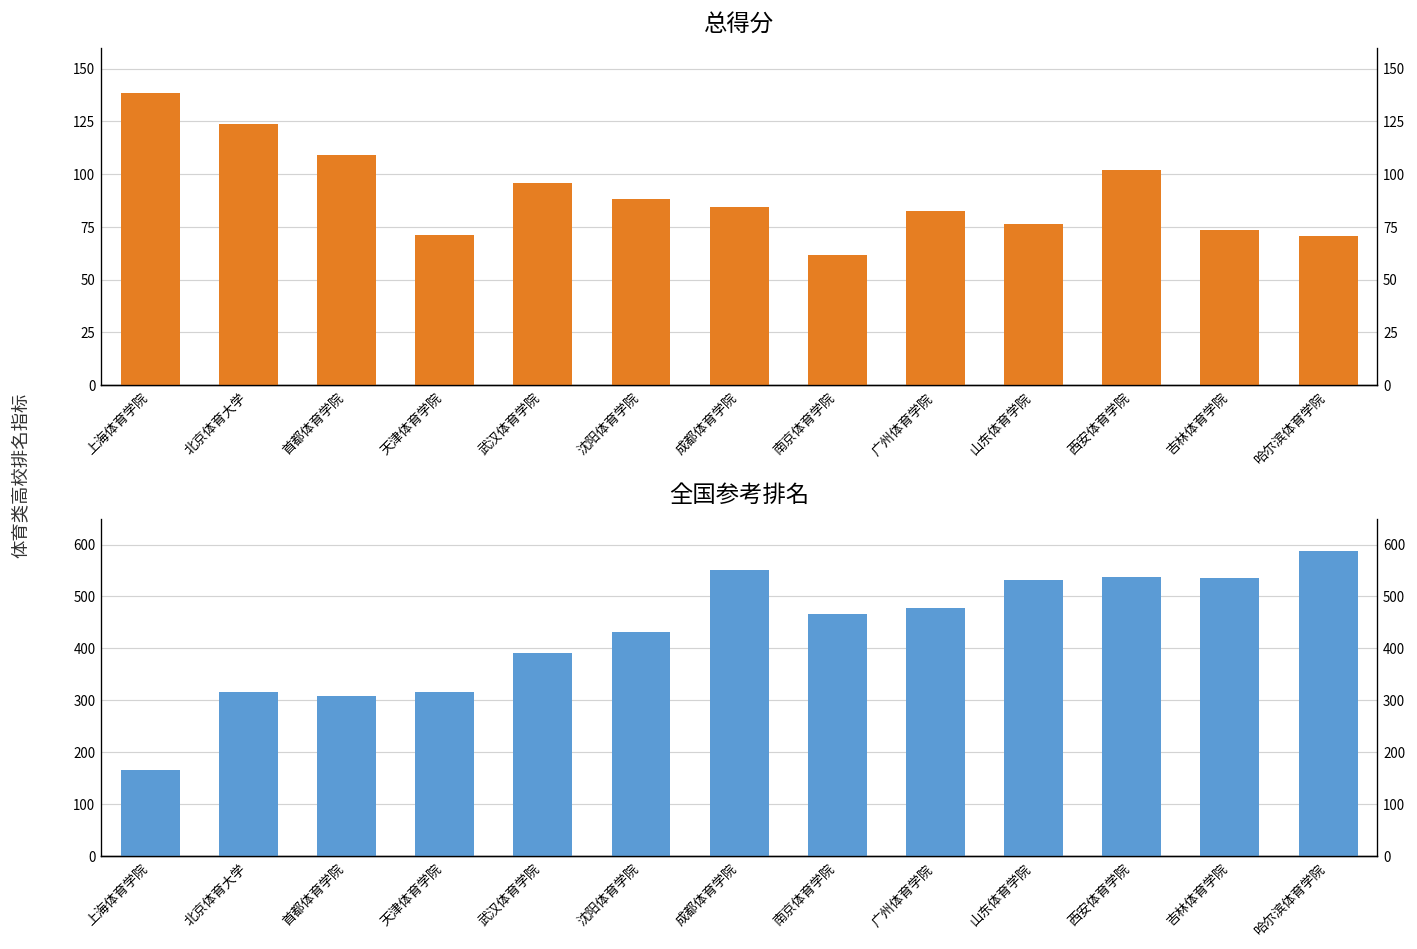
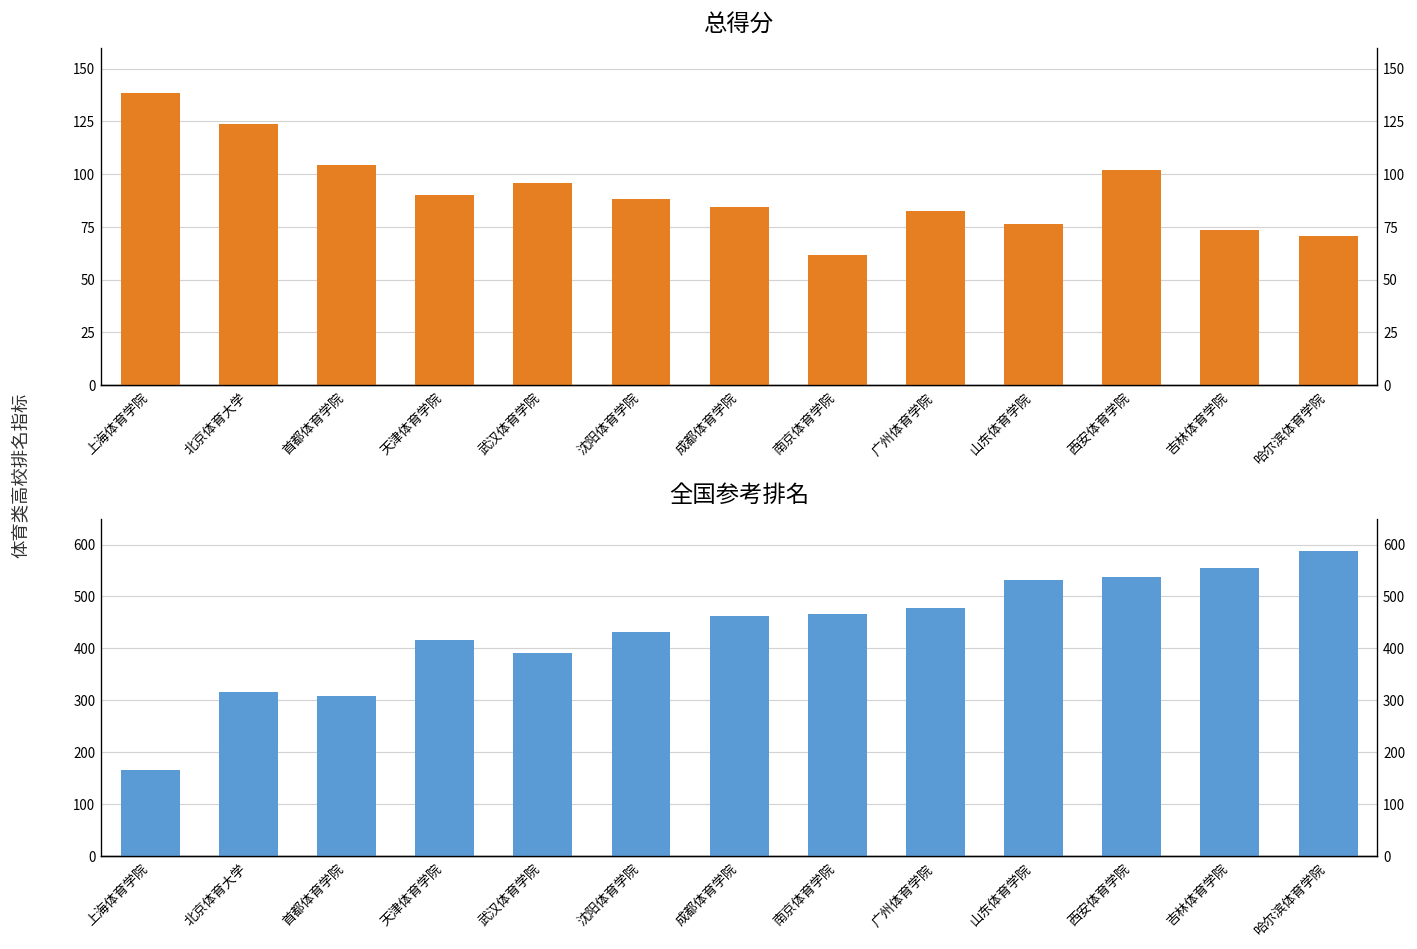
  {
    "总得分": {
      "上海体育学院": 139,
      "北京体育大学": 124,
-     "首都体育学院": 109,
-     "天津体育学院": 71,
+     "首都体育学院": 104,
+     "天津体育学院": 90,
      "武汉体育学院": 96,
      "沈阳体育学院": 88,
      "成都体育学院": 84,
      "南京体育学院": 61,
      "广州体育学院": 82,
      "山东体育学院": 77,
      "西安体育学院": 102,
      "吉林体育学院": 74,
      "哈尔滨体育学院": 71
    },
    "全国参考排名": {
      "上海体育学院": 170,
      "北京体育大学": 320,
      "首都体育学院": 310,
-     "天津体育学院": 320,
+     "天津体育学院": 420,
      "武汉体育学院": 390,
      "沈阳体育学院": 430,
-     "成都体育学院": 550,
+     "成都体育学院": 460,
      "南京体育学院": 470,
      "广州体育学院": 480,
      "山东体育学院": 530,
      "西安体育学院": 540,
-     "吉林体育学院": 540,
+     "吉林体育学院": 560,
      "哈尔滨体育学院": 590
    }
  }
